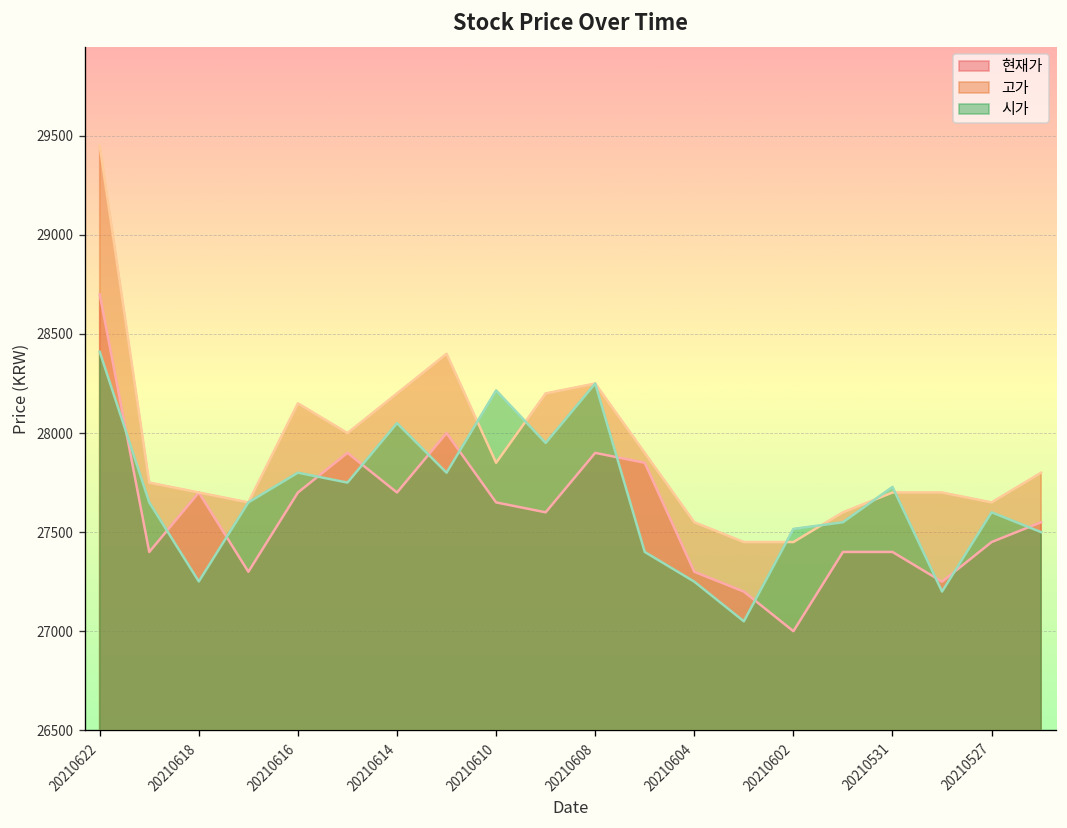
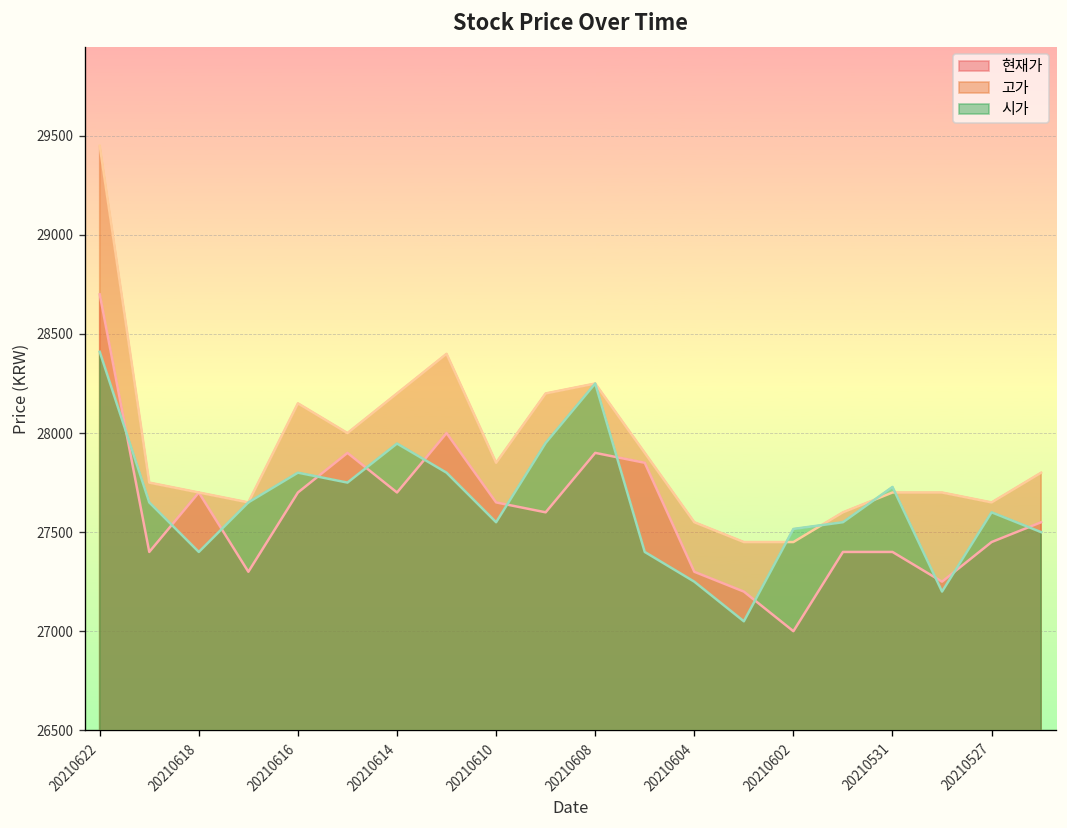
  {
    "시가": {
      "20210622": 28410,
-     "20210618": 27250,
+     "20210618": 27400,
      "20210616": 27800,
-     "20210614": 28050,
-     "20210610": 28220,
+     "20210614": 27950,
+     "20210610": 27550,
      "20210604": 27250,
      "20210602": 27520,
      "20210531": 27730,
      "20210527": 27600
    }
  }
